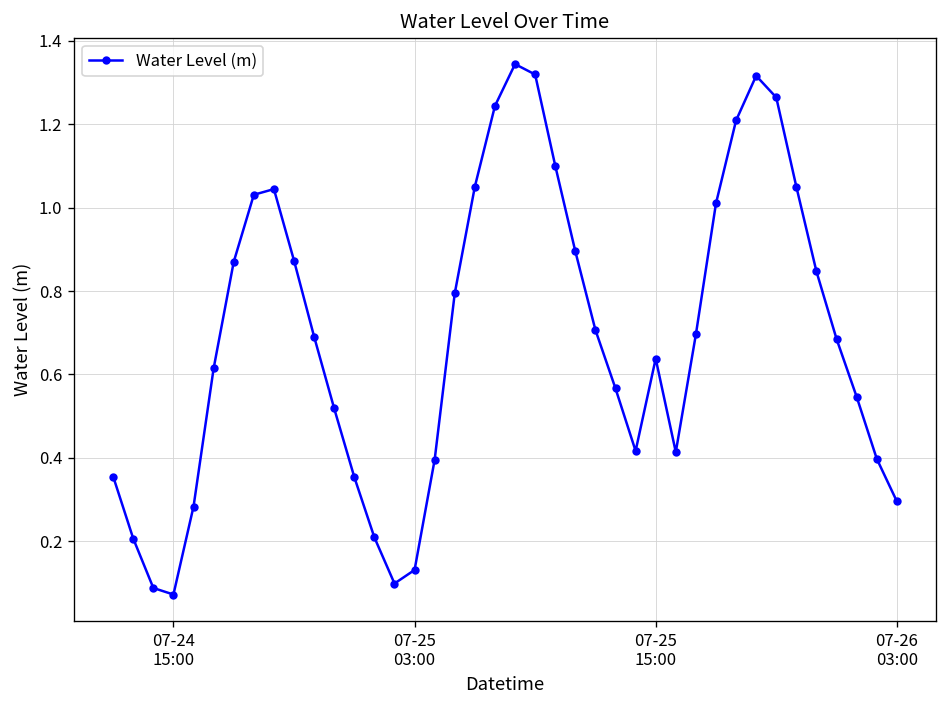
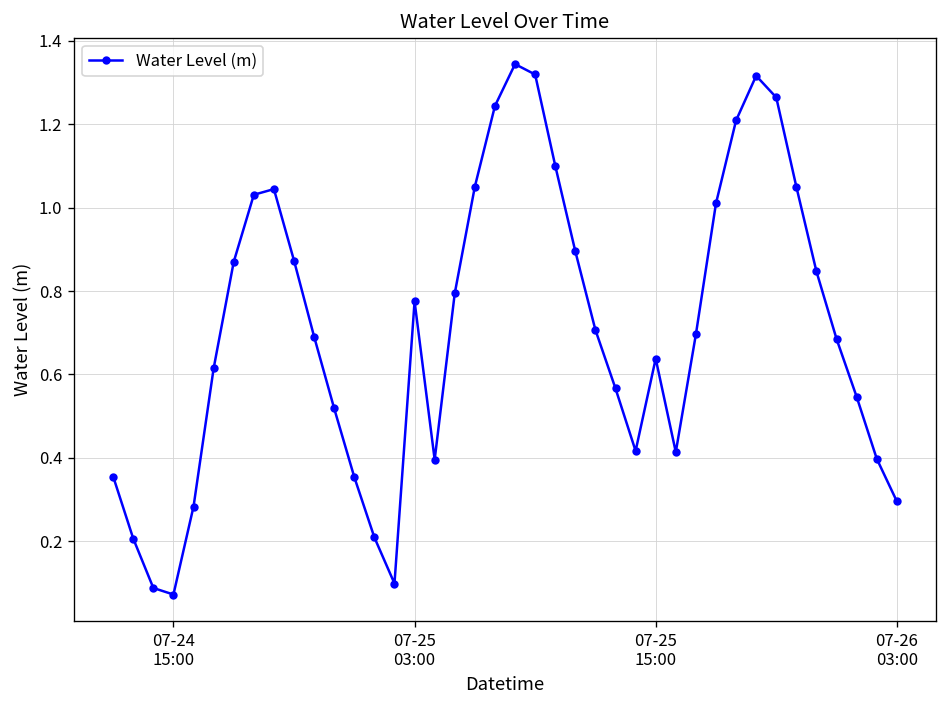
  {
    "07-24 15:00": 0.07,
-   "07-25 03:00": 0.13,
+   "07-25 03:00": 0.78,
    "07-25 15:00": 0.64,
    "07-26 03:00": 0.30
  }
